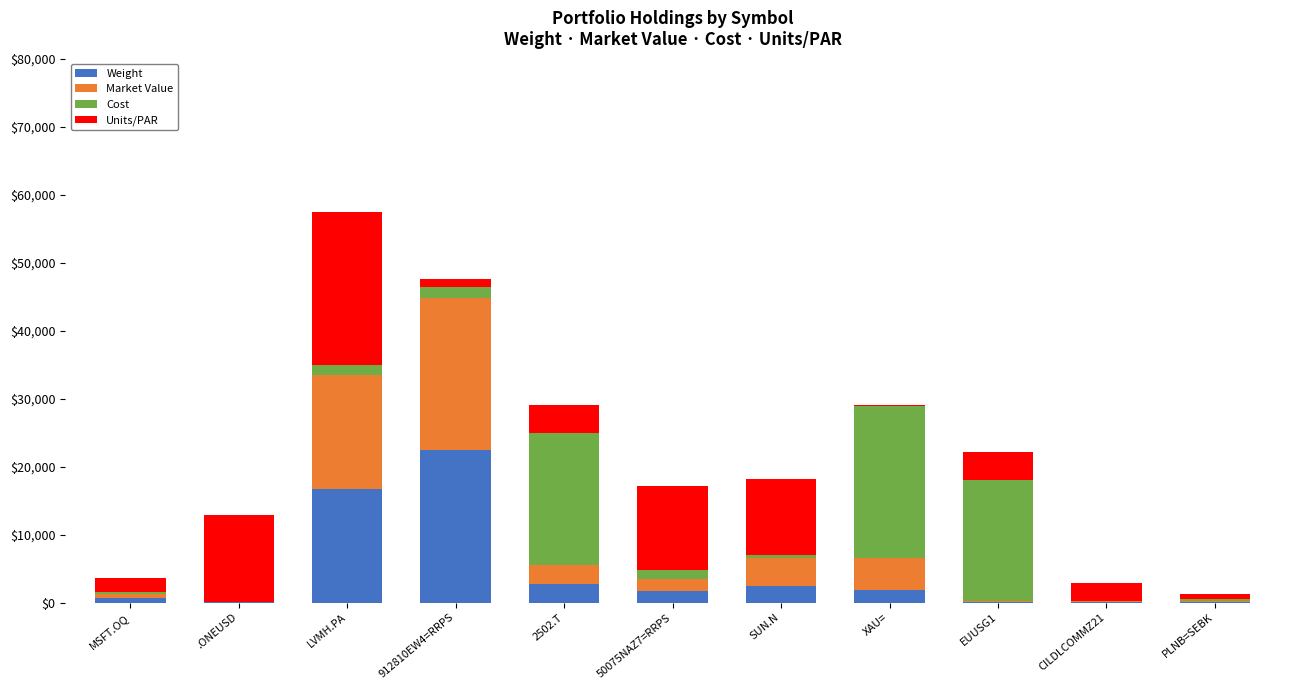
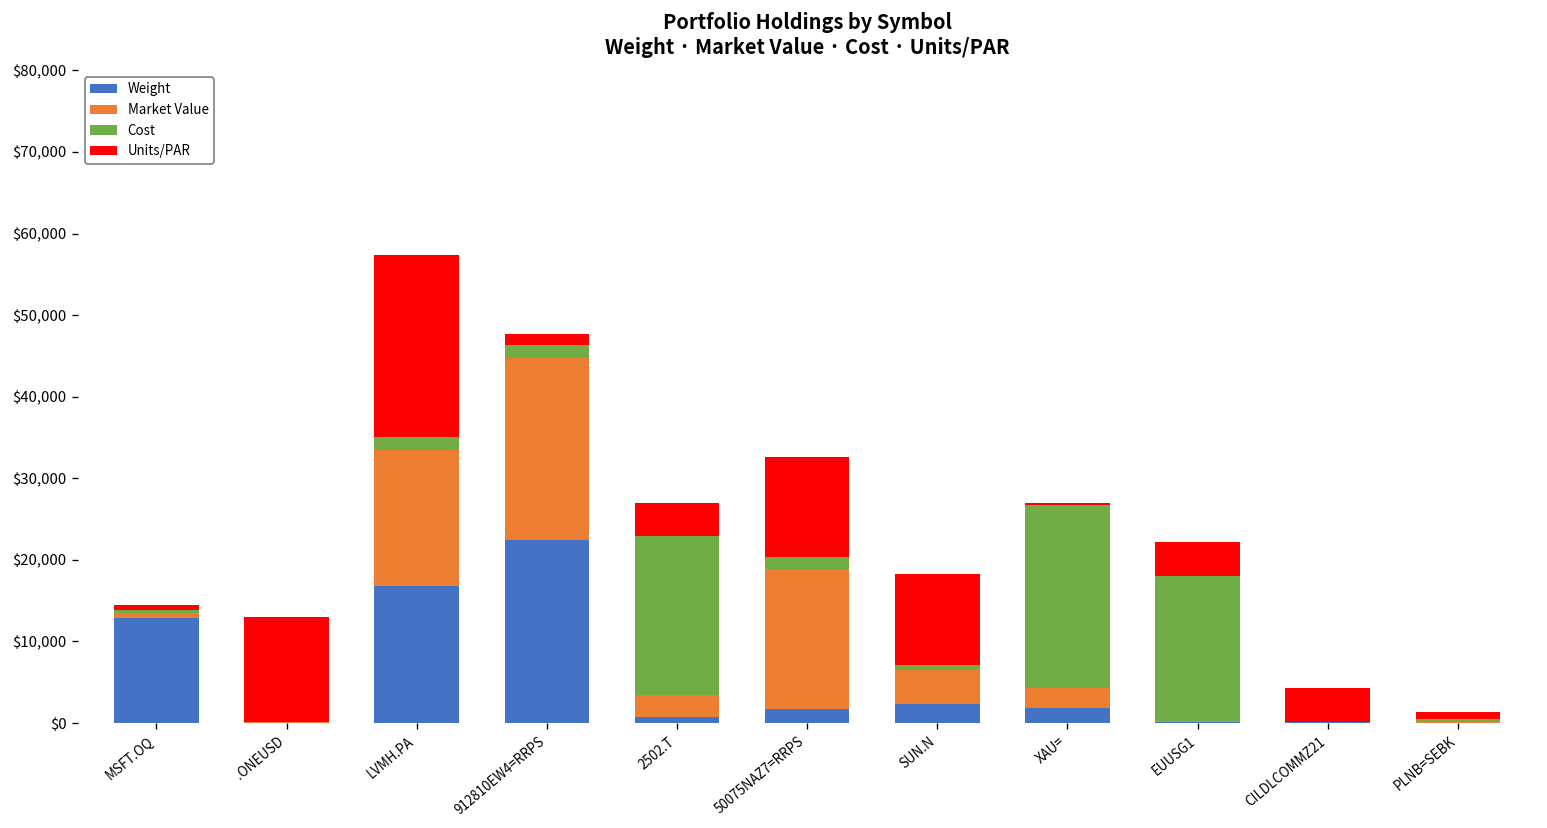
  {
    "Weight": {
-     "MSFT.OQ": "$1,000",
+     "MSFT.OQ": "$13,000",
      "LVMH.PA": "$17,000",
      "912810EW4=RRPS": "$22,000",
-     "2502.T": "$3,000",
+     "2502.T": "$1,000",
      "50075NAZ7=RRPS": "$2,000",
      "SUN.N": "$2,000",
      "XAU=": "$2,000"
    },
    "Market Value": {
      "MSFT.OQ": "$1,000",
      "LVMH.PA": "$17,000",
      "912810EW4=RRPS": "$22,000",
      "2502.T": "$3,000",
-     "50075NAZ7=RRPS": "$2,000",
+     "50075NAZ7=RRPS": "$17,000",
      "SUN.N": "$4,000",
-     "XAU=": "$5,000"
+     "XAU=": "$2,000"
    },
    "Cost": {
      "LVMH.PA": "$1,000",
      "912810EW4=RRPS": "$2,000",
      "2502.T": "$19,000",
      "50075NAZ7=RRPS": "$1,000",
      "SUN.N": "$1,000",
      "XAU=": "$22,000",
      "EUUSG1": "$18,000"
    },
    "Units/PAR": {
-     "MSFT.OQ": "$2,000",
+     "MSFT.OQ": "$1,000",
      ".ONEUSD": "$13,000",
      "LVMH.PA": "$22,000",
      "912810EW4=RRPS": "$1,000",
      "2502.T": "$4,000",
      "50075NAZ7=RRPS": "$12,000",
      "SUN.N": "$11,000",
      "EUUSG1": "$4,000",
-     "CILDLCOMMZ21": "$3,000",
+     "CILDLCOMMZ21": "$4,000",
      "PLNB=SEBK": "$1,000"
    }
  }
